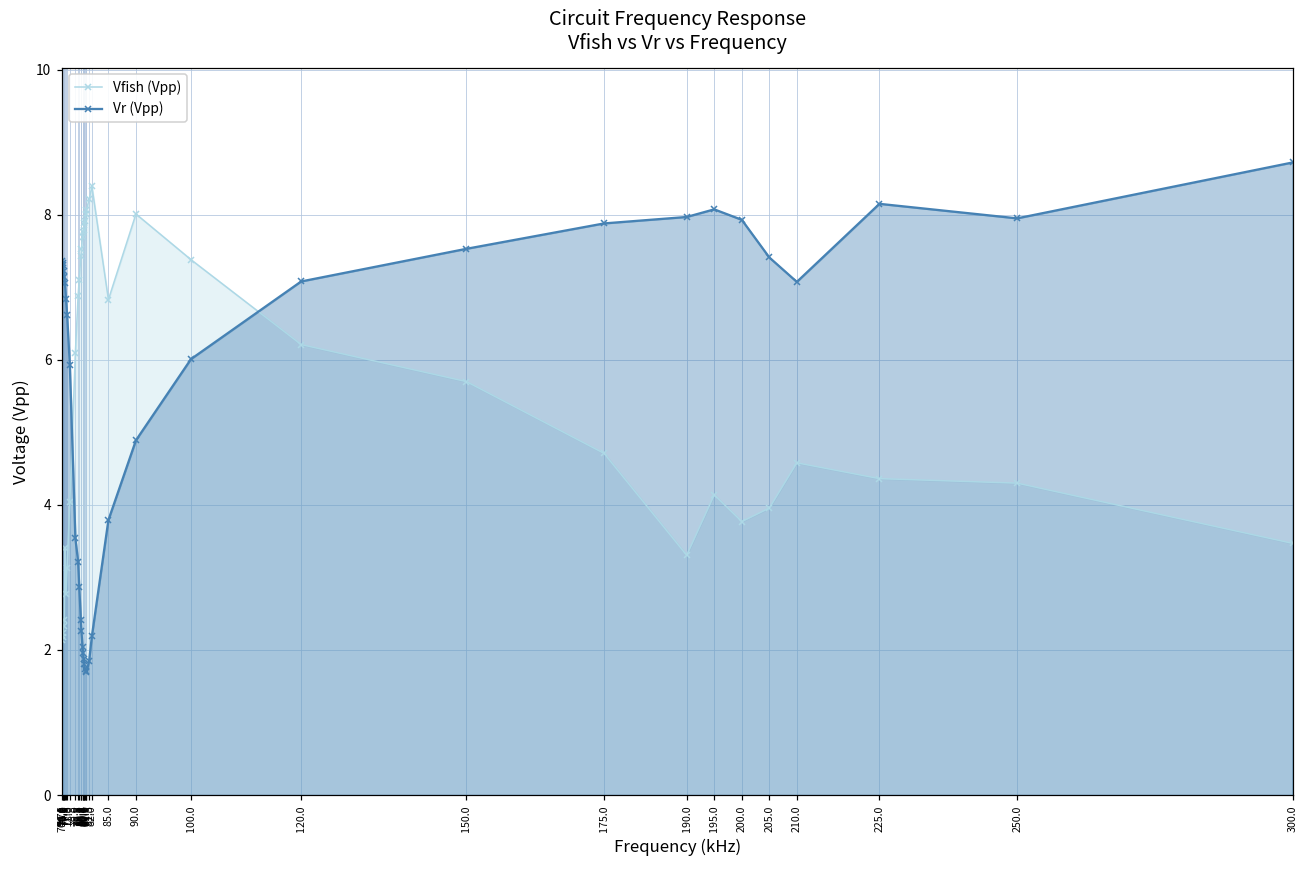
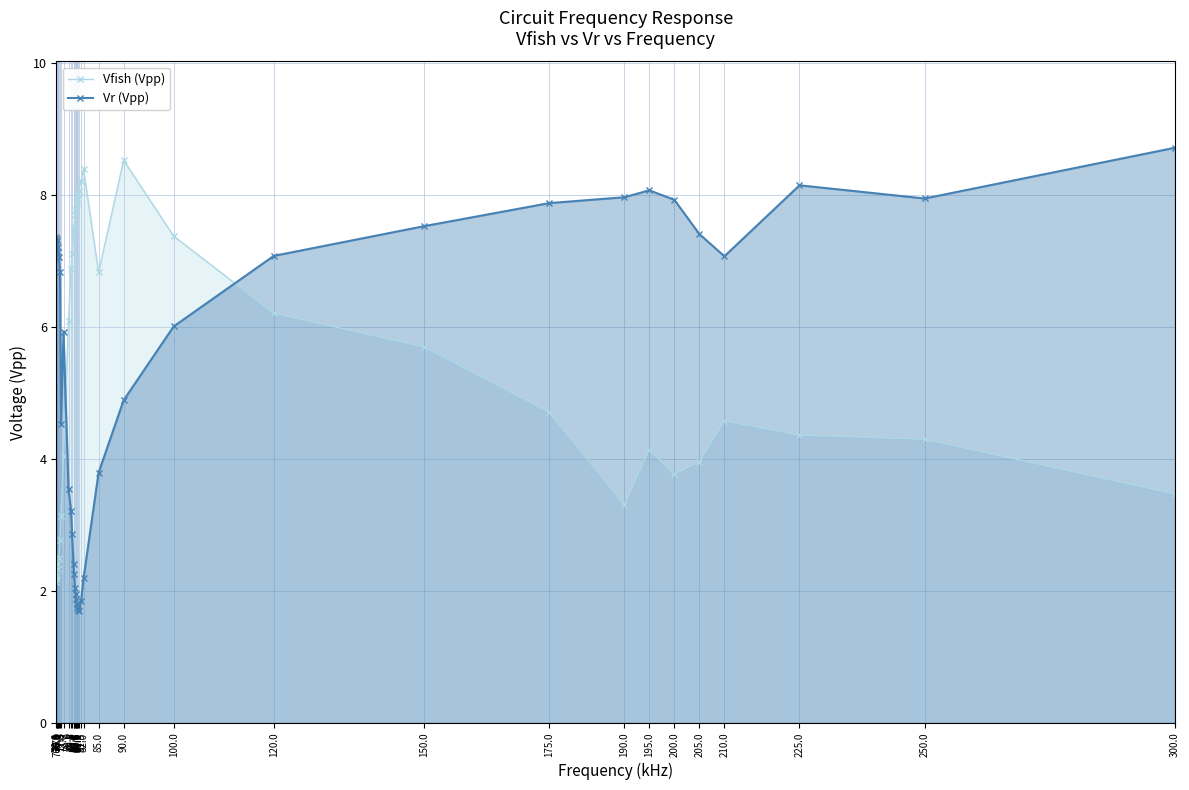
  {
    "Vfish (Vpp)": {
      "76.6": 2.1,
      "76.71": 2.2,
      "76.8": 2.2,
      "76.9": 2.3,
      "77.0": 2.4,
-     "77.1": 3.4,
+     "77.1": 2.5,
      "77.3": 2.8,
      "77.5": 3.1,
      "78.0": 4.0,
      "79.0": 6.1,
      "81.5": 8.2,
      "82.0": 8.4,
      "85.0": 6.8,
-     "90.0": 8.0,
+     "90.0": 8.5,
      "100.0": 7.4,
      "120.0": 6.2,
      "150.0": 5.7,
      "175.0": 4.7,
      "190.0": 3.3,
      "195.0": 4.1,
      "200.0": 3.8,
      "205.0": 4.0,
      "210.0": 4.6,
      "225.0": 4.4,
      "250.0": 4.3,
      "300.0": 3.5
    },
    "Vr (Vpp)": {
      "76.6": 7.4,
      "76.71": 7.3,
      "76.8": 7.3,
      "76.9": 7.2,
      "77.0": 7.1,
      "77.1": 7.1,
      "77.3": 6.8,
-     "77.5": 6.6,
+     "77.5": 4.5,
      "78.0": 5.9,
      "79.0": 3.5,
      "81.5": 1.9,
      "82.0": 2.2,
      "85.0": 3.8,
      "90.0": 4.9,
      "100.0": 6.0,
      "120.0": 7.1,
      "150.0": 7.5,
      "175.0": 7.9,
      "190.0": 8.0,
      "195.0": 8.1,
      "200.0": 7.9,
      "205.0": 7.4,
      "210.0": 7.1,
      "225.0": 8.2,
      "250.0": 8.0,
      "300.0": 8.7
    }
  }
